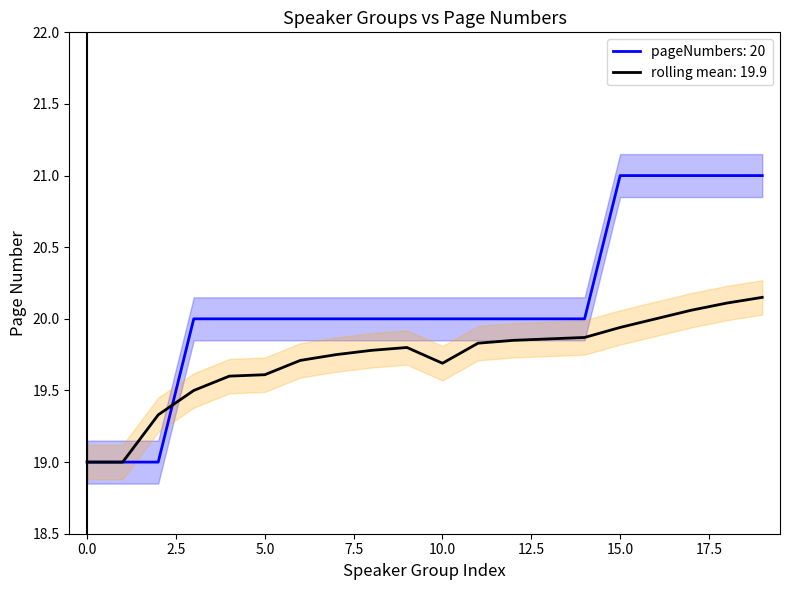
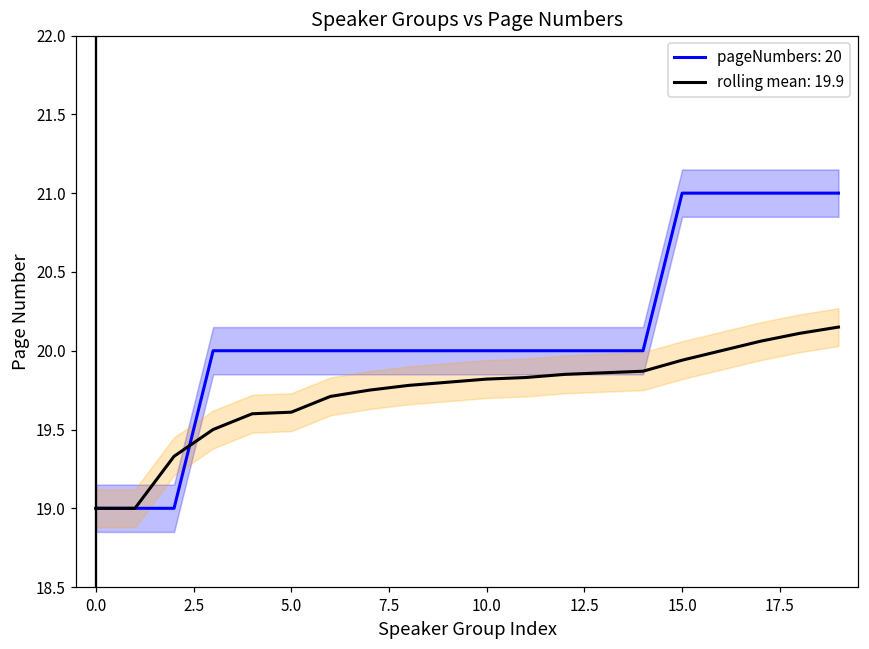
  {
    "rolling mean: 19.9": {
      "5.0": 19.61,
-     "10.0": 19.69,
+     "10.0": 19.82,
      "15.0": 19.94
    }
  }
